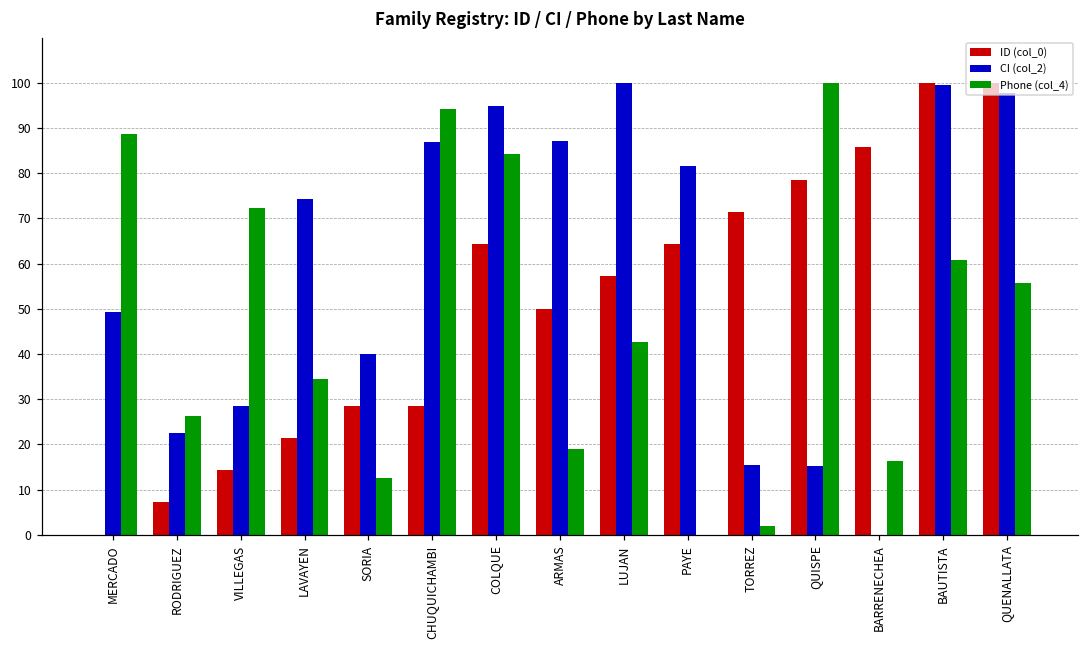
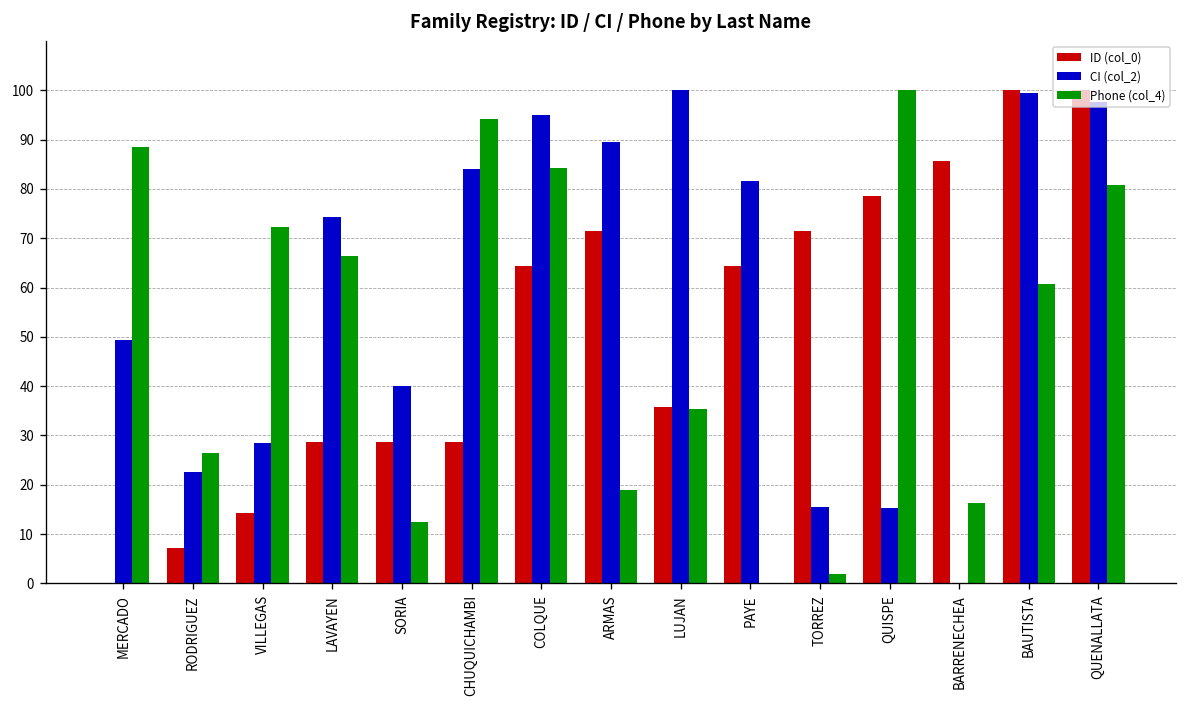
  {
    "ID (col_0)": {
      "MERCADO": 0,
      "RODRIGUEZ": 7,
      "VILLEGAS": 14,
-     "LAVAYEN": 21,
+     "LAVAYEN": 29,
      "SORIA": 29,
      "CHUQUICHAMBI": 29,
      "COLQUE": 64,
-     "ARMAS": 50,
-     "LUJAN": 57,
+     "ARMAS": 71,
+     "LUJAN": 36,
      "PAYE": 64,
      "TORREZ": 71,
      "QUISPE": 79,
      "BARRENECHEA": 86,
      "BAUTISTA": 100
    },
    "CI (col_2)": {
      "MERCADO": 49,
      "RODRIGUEZ": 23,
      "VILLEGAS": 28,
      "LAVAYEN": 74,
      "SORIA": 40,
-     "CHUQUICHAMBI": 87,
+     "CHUQUICHAMBI": 84,
      "COLQUE": 95,
-     "ARMAS": 87,
+     "ARMAS": 90,
      "LUJAN": 100,
      "PAYE": 82,
      "TORREZ": 15,
      "QUISPE": 15,
      "BARRENECHEA": 0,
      "BAUTISTA": 99
    },
    "Phone (col_4)": {
      "MERCADO": 89,
      "RODRIGUEZ": 26,
      "VILLEGAS": 72,
-     "LAVAYEN": 34,
+     "LAVAYEN": 66,
      "SORIA": 13,
      "CHUQUICHAMBI": 94,
      "COLQUE": 84,
      "ARMAS": 19,
-     "LUJAN": 43,
+     "LUJAN": 35,
      "PAYE": 0,
      "TORREZ": 2,
      "QUISPE": 100,
      "BARRENECHEA": 16,
      "BAUTISTA": 61,
-     "QUENALLATA": 56
+     "QUENALLATA": 81
    }
  }
